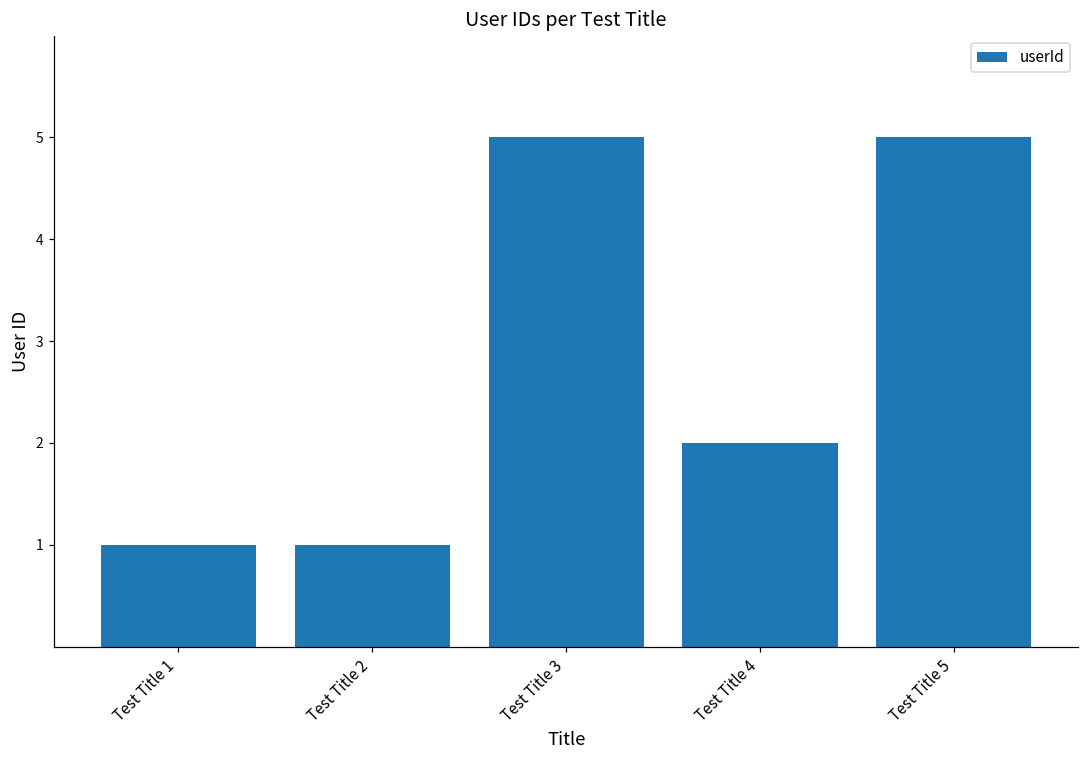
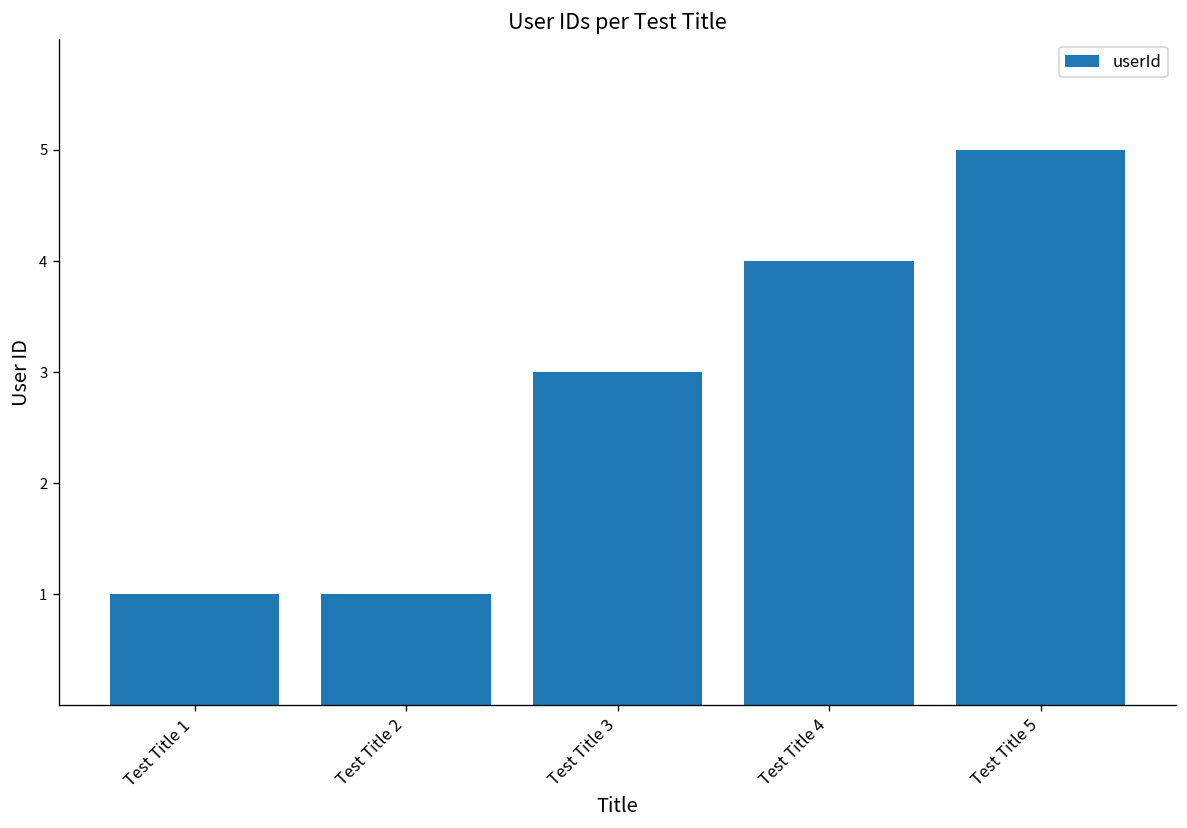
  {
    "Test Title 1": 1,
    "Test Title 2": 1,
-   "Test Title 3": 5,
-   "Test Title 4": 2,
+   "Test Title 3": 3,
+   "Test Title 4": 4,
    "Test Title 5": 5
  }
